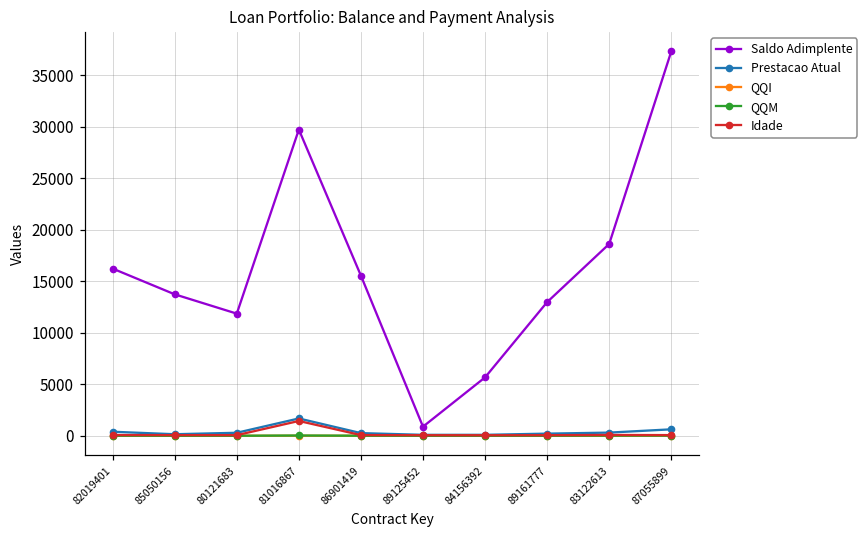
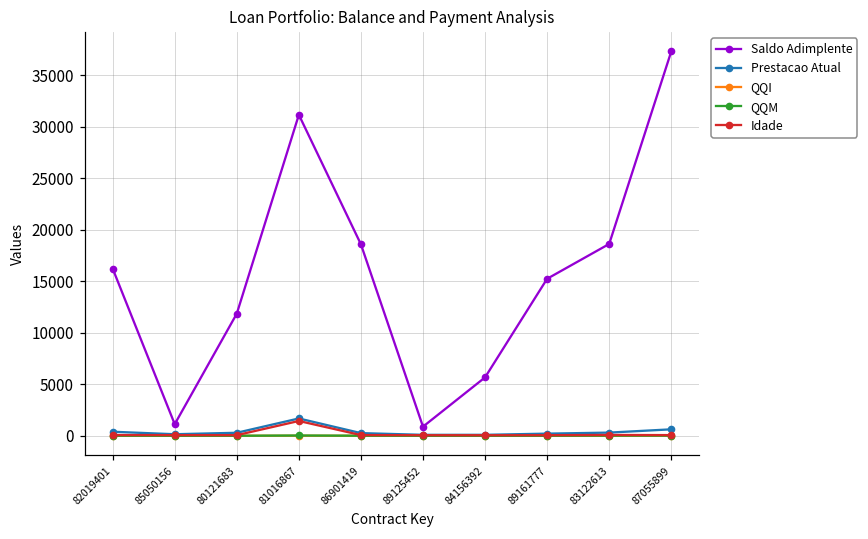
  {
    "Saldo Adimplente": {
      "82019401": 16000,
-     "85050156": 14000,
+     "85050156": 1000,
      "80121683": 12000,
-     "81016867": 30000,
-     "86901419": 16000,
+     "81016867": 31000,
+     "86901419": 19000,
      "89125452": 1000,
      "84156392": 6000,
-     "89161777": 13000,
+     "89161777": 15000,
      "83122613": 19000,
      "87055899": 37000
    },
    "Prestacao Atual": {
      "82019401": 0,
      "87055899": 1000
    },
    "QQM": {
      "81016867": 0
    }
  }
